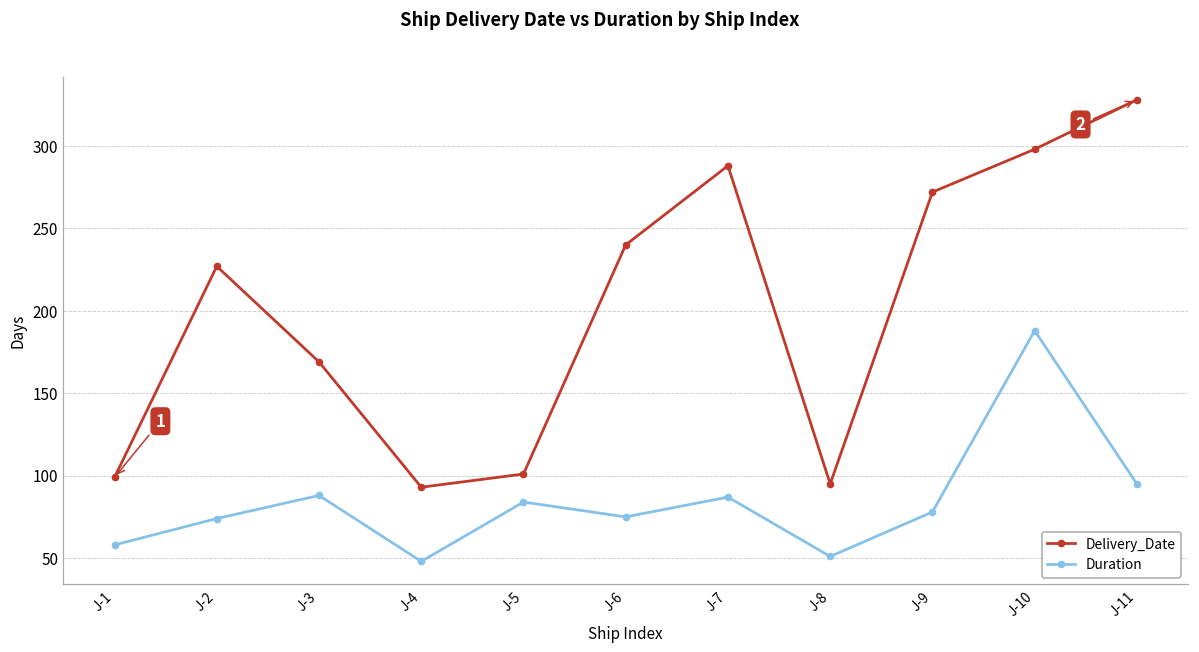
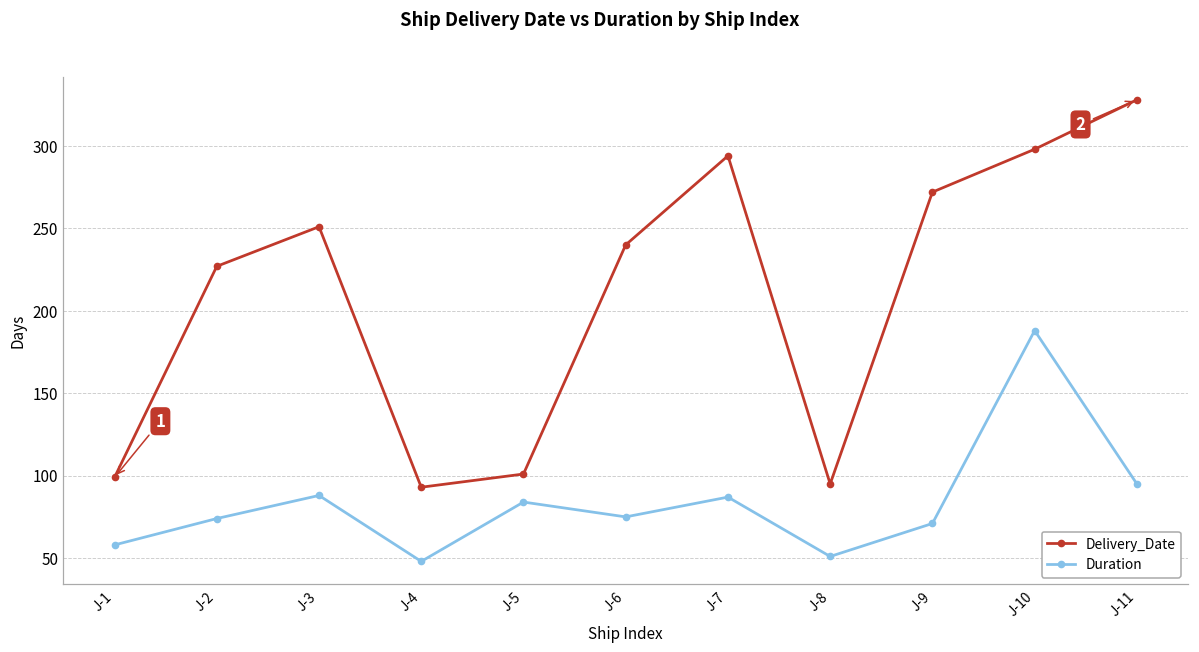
  {
    "Delivery_Date": {
      "J-1": 99,
      "J-2": 227,
-     "J-3": 169,
+     "J-3": 251,
      "J-4": 93,
      "J-5": 101,
      "J-6": 240,
-     "J-7": 288,
+     "J-7": 294,
      "J-8": 95,
      "J-9": 272,
      "J-10": 298,
      "J-11": 328
    },
    "Duration": {
      "J-1": 58,
      "J-2": 74,
      "J-3": 88,
      "J-4": 48,
      "J-5": 84,
      "J-6": 75,
      "J-7": 87,
      "J-8": 51,
-     "J-9": 78,
+     "J-9": 71,
      "J-10": 188,
      "J-11": 95
    }
  }
